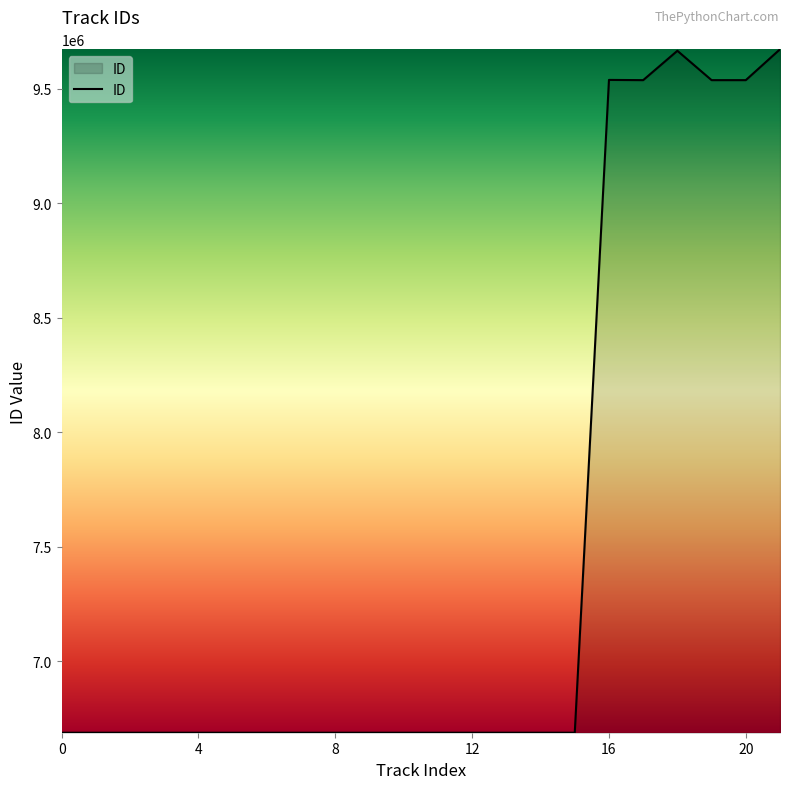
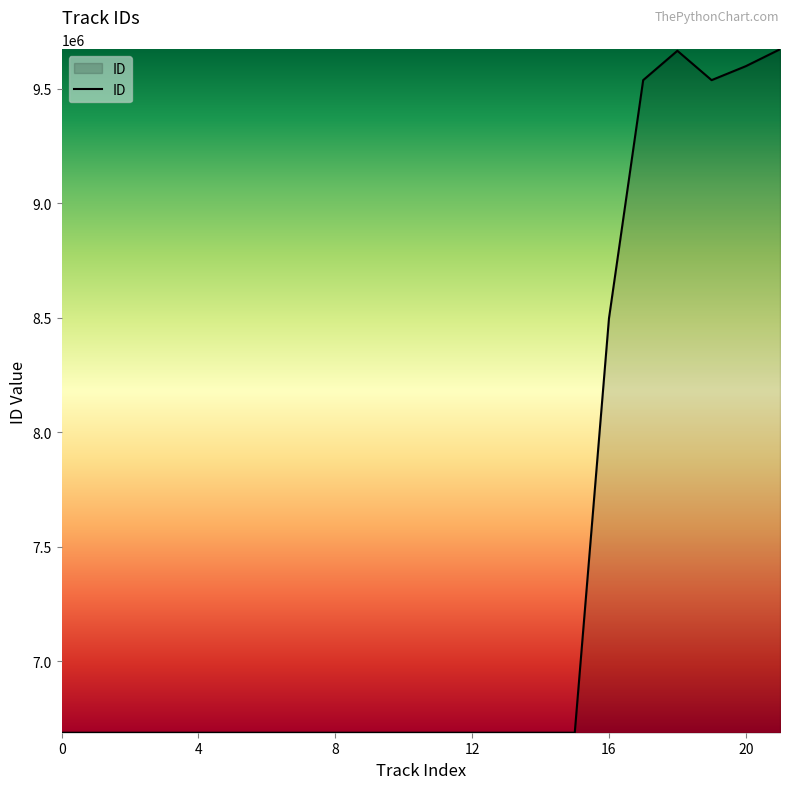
  {
    "0": 6690000,
    "4": 6690000,
    "8": 6690000,
    "12": 6690000,
-   "16": 9540000,
-   "20": 9540000
+   "16": 8500000,
+   "20": 9600000
  }
